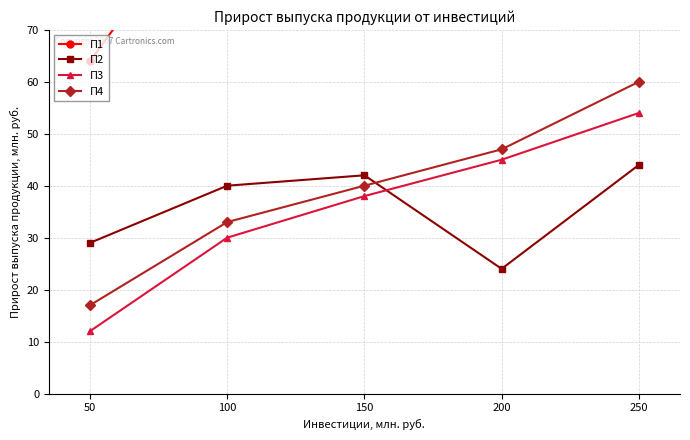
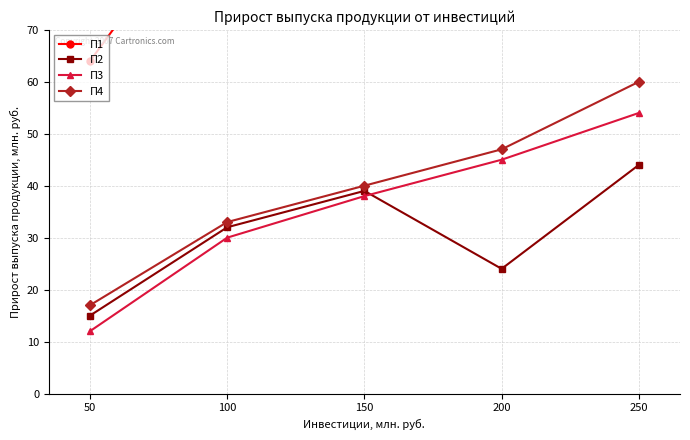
  {
    "П2": {
-     "50": 29,
-     "100": 40,
-     "150": 42,
+     "50": 15,
+     "100": 32,
+     "150": 39,
      "200": 24,
      "250": 44
    }
  }
